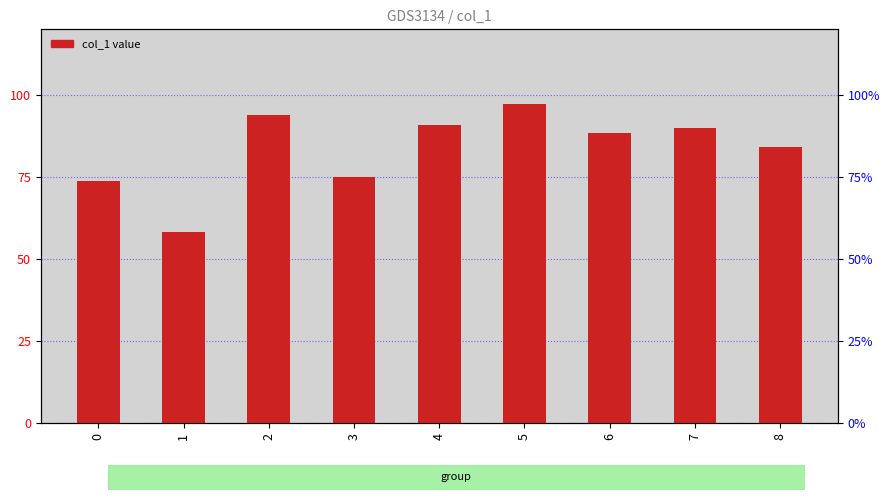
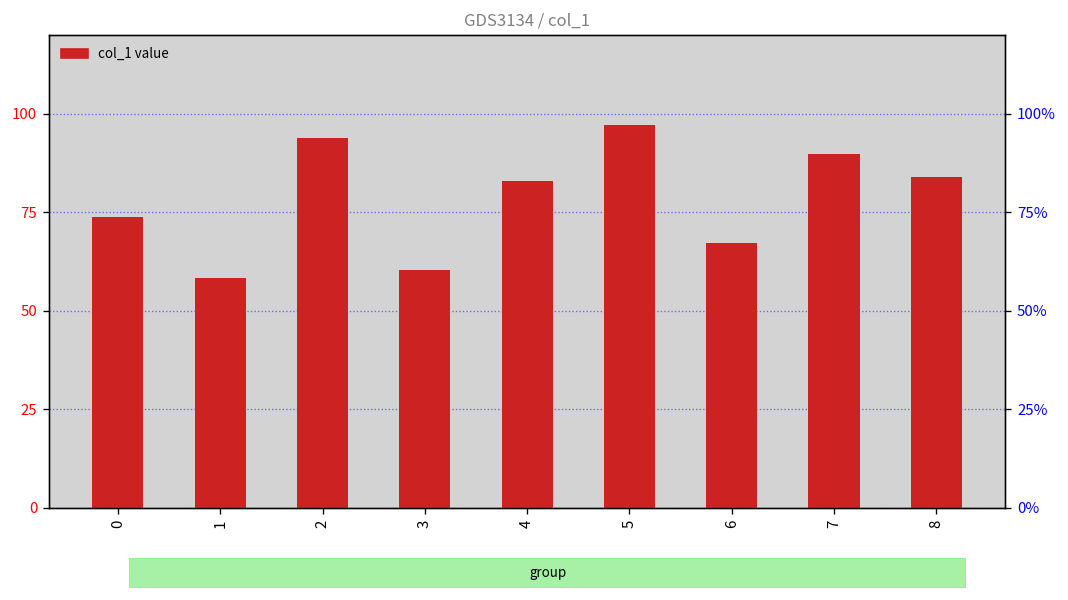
  {
    "0": 74,
    "1": 58,
    "2": 94,
-   "3": 75,
-   "4": 91,
+   "3": 60,
+   "4": 83,
    "5": 97,
-   "6": 88,
+   "6": 67,
    "7": 90,
    "8": 84
  }
